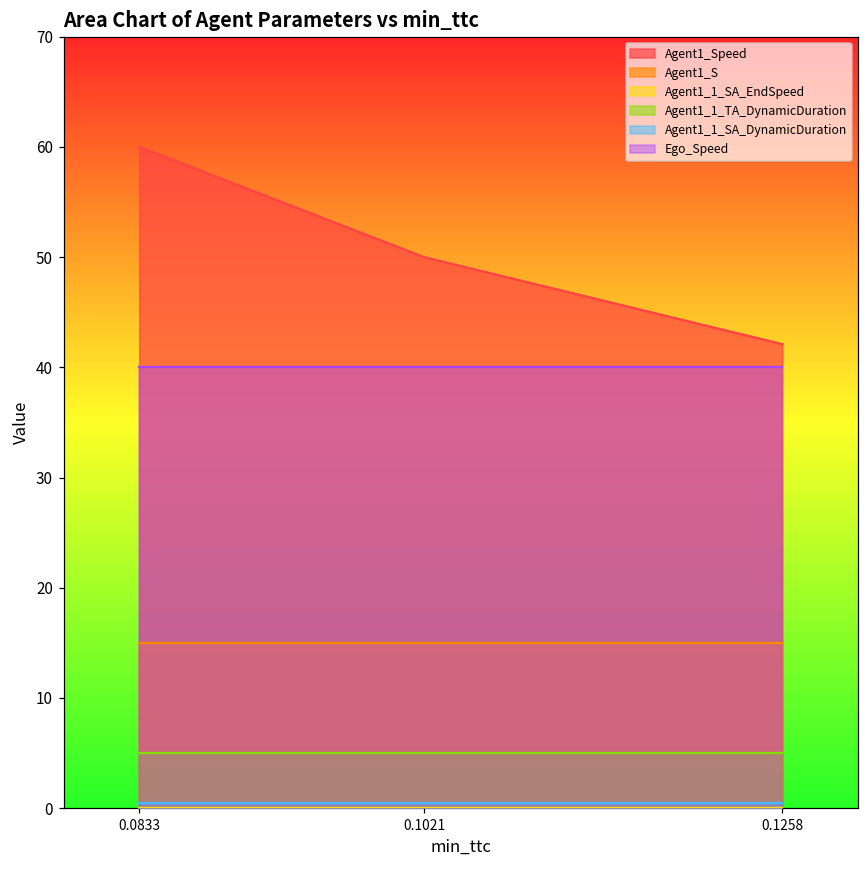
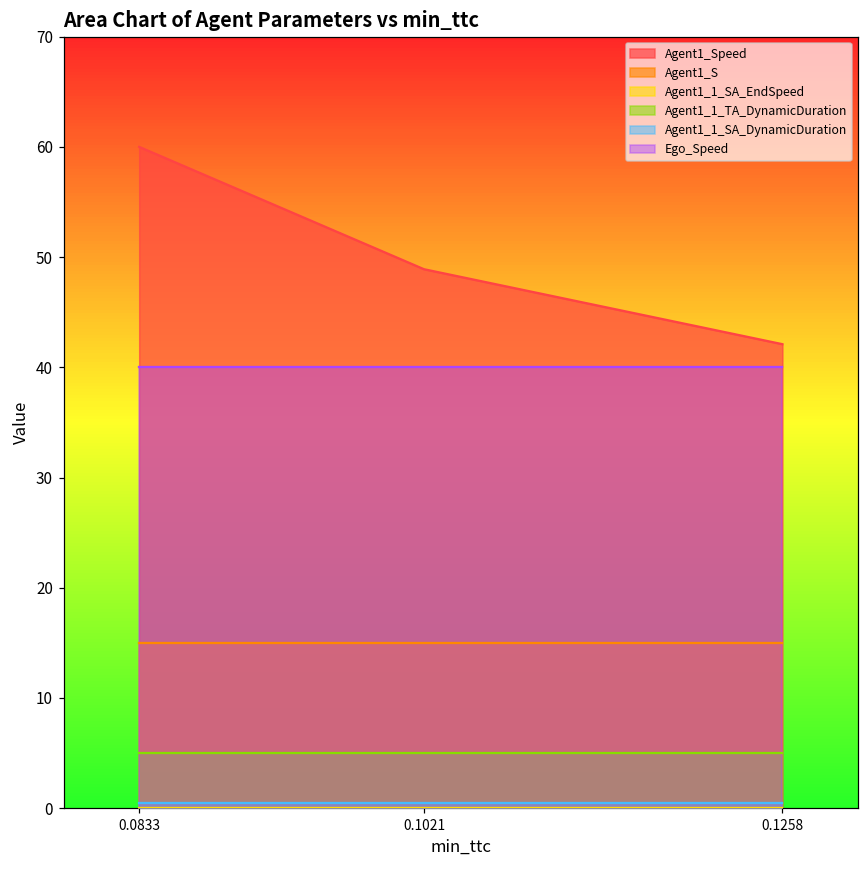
  {
    "Agent1_Speed": {
      "0.0833": 60.0,
-     "0.1021": 50.0,
+     "0.1021": 48.9,
      "0.1258": 42.1
    },
    "Agent1_S": {
      "0.0833": 15.0,
      "0.1021": 15.0,
      "0.1258": 15.0
    },
    "Agent1_1_SA_EndSpeed": {
      "0.0833": 0.0,
      "0.1021": 0.0,
      "0.1258": 0.0
    },
    "Agent1_1_TA_DynamicDuration": {
      "0.0833": 5.0,
      "0.1021": 5.0,
      "0.1258": 5.0
    },
    "Agent1_1_SA_DynamicDuration": {
      "0.0833": 0.5,
      "0.1021": 0.5,
      "0.1258": 0.5
    },
    "Ego_Speed": {
      "0.0833": 40.0,
      "0.1021": 40.0,
      "0.1258": 40.0
    }
  }
